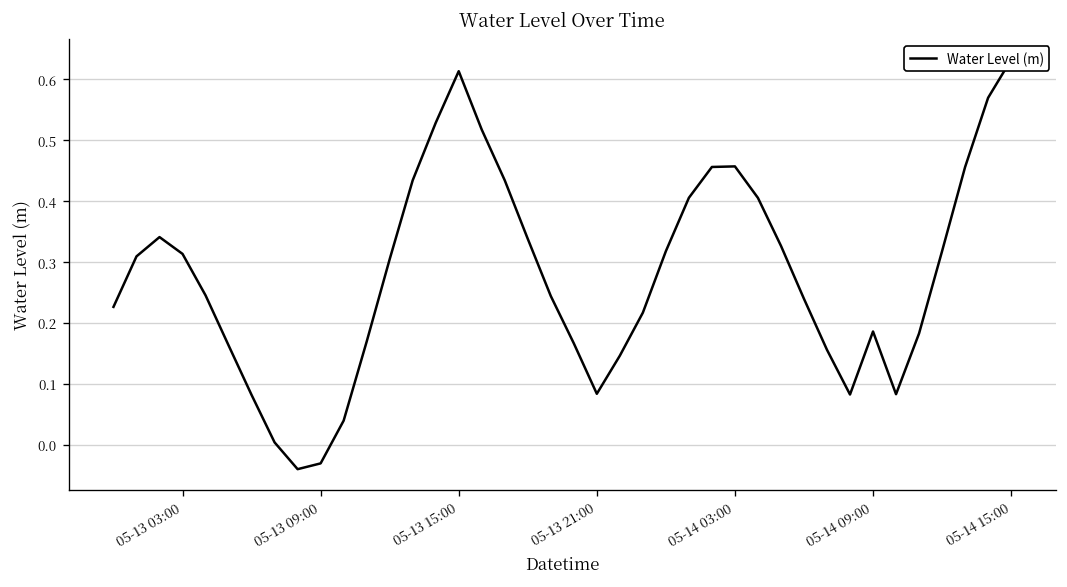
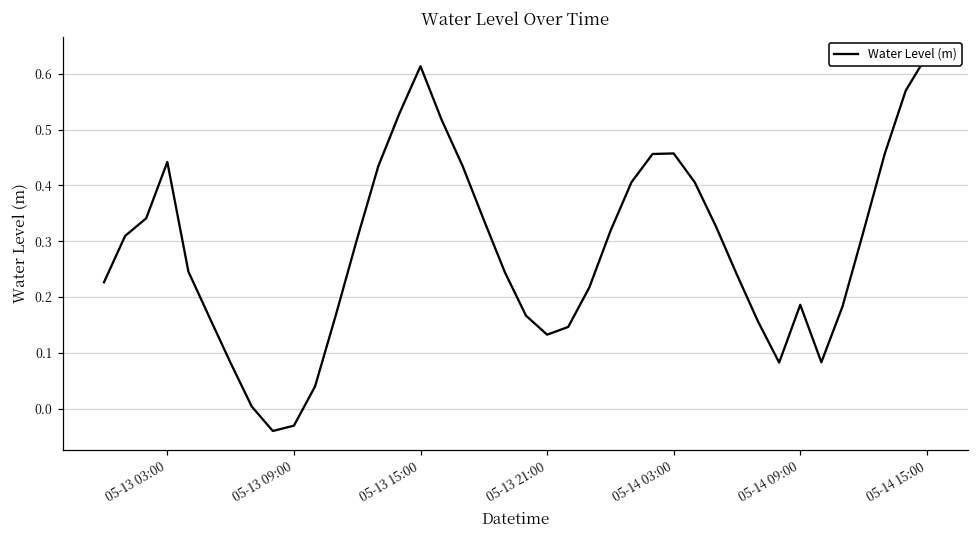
  {
-   "05-13 03:00": 0.31,
+   "05-13 03:00": 0.44,
    "05-13 09:00": -0.03,
    "05-13 15:00": 0.61,
-   "05-13 21:00": 0.08,
+   "05-13 21:00": 0.13,
    "05-14 03:00": 0.46,
    "05-14 09:00": 0.19
  }
